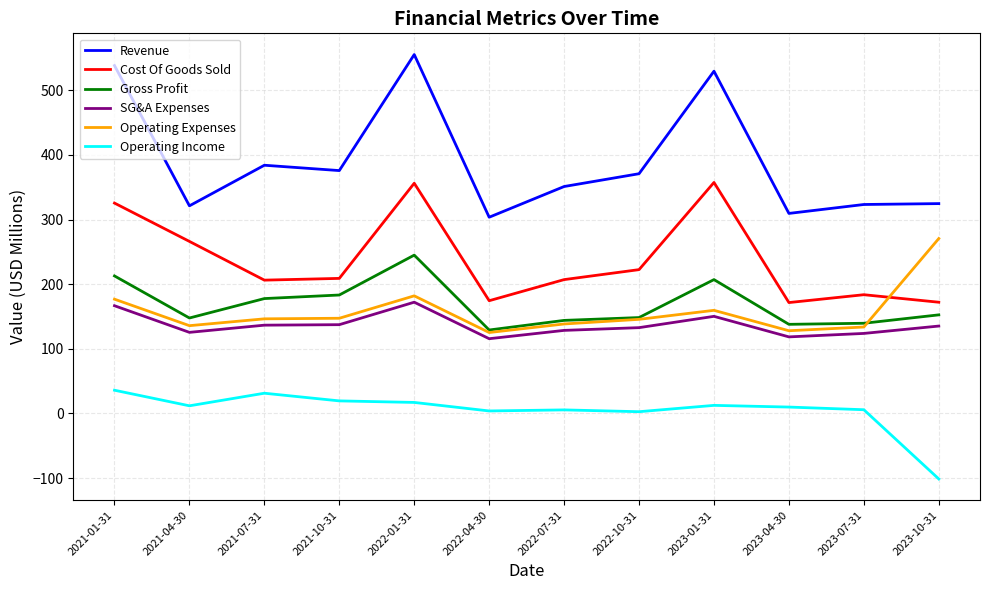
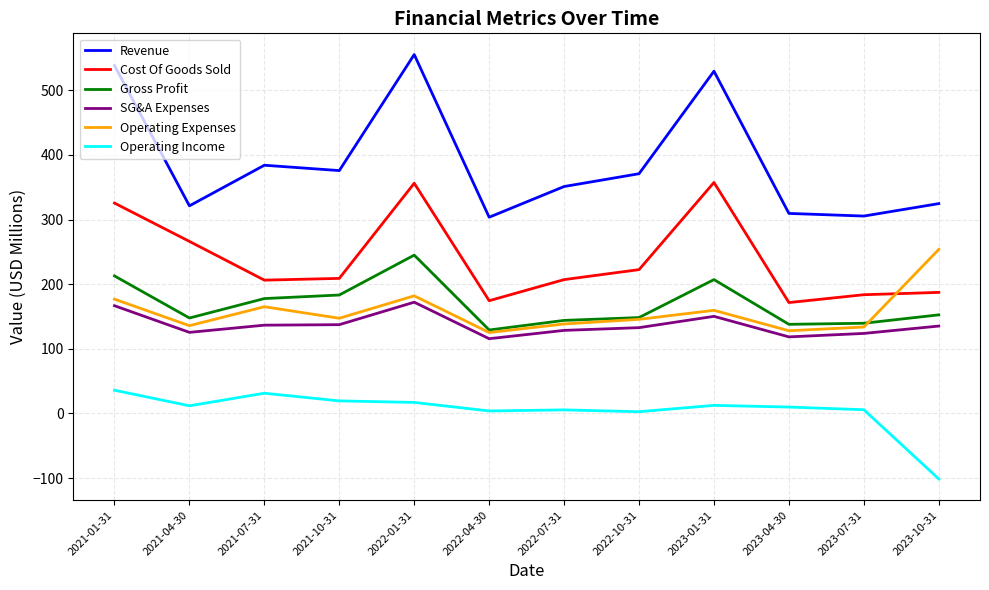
  {
    "Revenue": {
      "2021-04-30": 320,
      "2021-07-31": 380,
      "2021-10-31": 380,
      "2022-01-31": 560,
      "2022-04-30": 300,
      "2022-07-31": 350,
      "2022-10-31": 370,
      "2023-01-31": 530,
      "2023-04-30": 310,
-     "2023-07-31": 320,
+     "2023-07-31": 310,
      "2023-10-31": 320
    },
    "Cost Of Goods Sold": {
      "2021-01-31": 330,
      "2021-04-30": 270,
      "2021-07-31": 210,
      "2021-10-31": 210,
      "2022-01-31": 360,
      "2022-04-30": 170,
      "2022-07-31": 210,
      "2022-10-31": 220,
      "2023-01-31": 360,
      "2023-04-30": 170,
      "2023-07-31": 180,
-     "2023-10-31": 170
+     "2023-10-31": 190
    },
    "Gross Profit": {
      "2021-01-31": 210,
      "2021-04-30": 150,
      "2021-07-31": 180,
      "2021-10-31": 180,
      "2022-01-31": 250,
      "2022-07-31": 140,
      "2023-01-31": 210,
      "2023-04-30": 140,
      "2023-07-31": 140,
      "2023-10-31": 150
    },
    "SG&A Expenses": {
      "2021-01-31": 170,
      "2021-04-30": 130,
      "2021-07-31": 140,
      "2021-10-31": 140,
      "2022-01-31": 170,
      "2022-04-30": 120,
      "2022-07-31": 130,
      "2022-10-31": 130,
      "2023-01-31": 150,
      "2023-04-30": 120,
      "2023-07-31": 120,
      "2023-10-31": 140
    },
    "Operating Expenses": {
      "2021-01-31": 180,
      "2021-04-30": 140,
-     "2021-07-31": 150,
+     "2021-07-31": 170,
      "2021-10-31": 150,
      "2022-01-31": 180,
      "2022-07-31": 140,
      "2023-01-31": 160,
      "2023-04-30": 130,
      "2023-07-31": 130,
-     "2023-10-31": 270
+     "2023-10-31": 250
    },
    "Operating Income": {
      "2021-01-31": 40,
      "2021-04-30": 10,
      "2021-07-31": 30,
      "2021-10-31": 20,
      "2022-01-31": 20,
      "2022-04-30": 0,
      "2022-07-31": 10,
      "2022-10-31": 0,
      "2023-01-31": 10,
      "2023-04-30": 10,
      "2023-07-31": 10,
      "2023-10-31": -100
    }
  }
